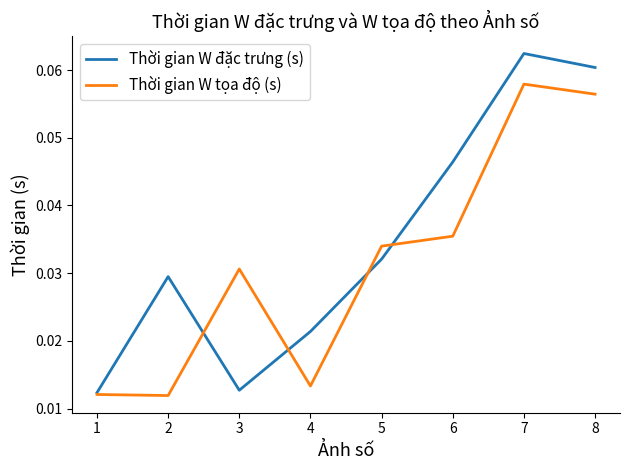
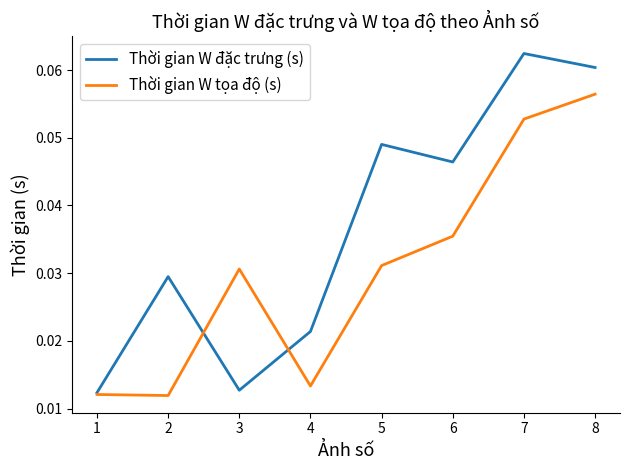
  {
    "Thời gian W đặc trưng (s)": {
      "2": 0.029,
      "3": 0.013,
      "4": 0.021,
-     "5": 0.032,
+     "5": 0.049,
      "6": 0.046,
      "7": 0.062,
      "8": 0.060
    },
    "Thời gian W tọa độ (s)": {
      "2": 0.012,
      "3": 0.031,
      "4": 0.013,
-     "5": 0.034,
+     "5": 0.031,
      "6": 0.035,
-     "7": 0.058,
+     "7": 0.053,
      "8": 0.056
    }
  }
